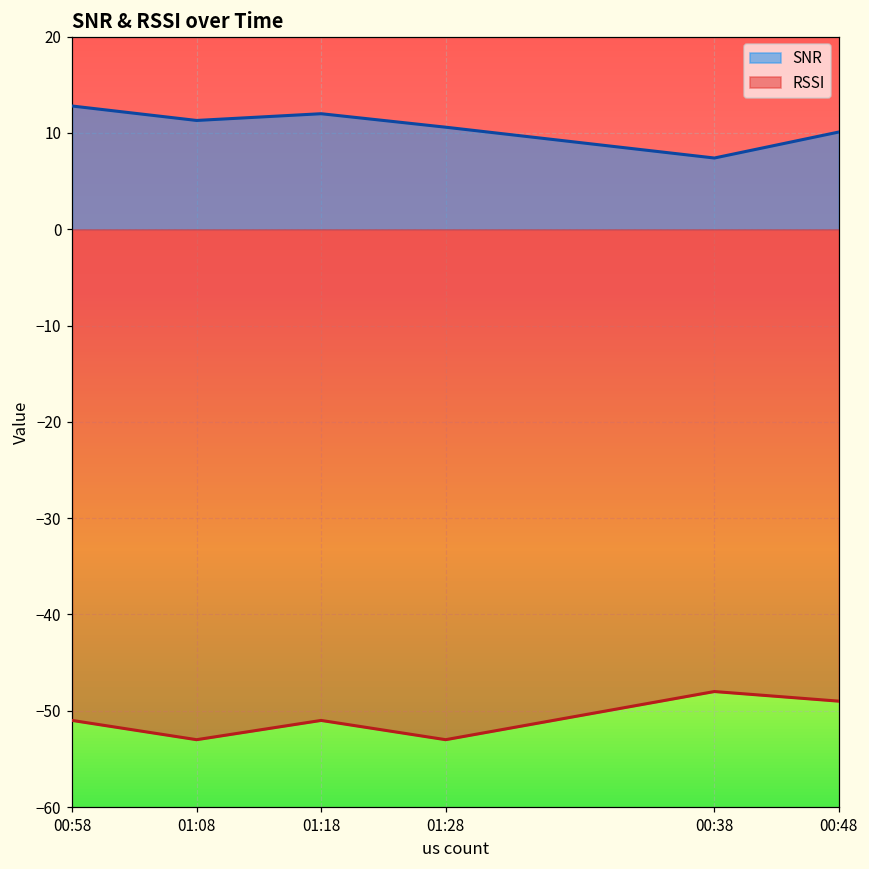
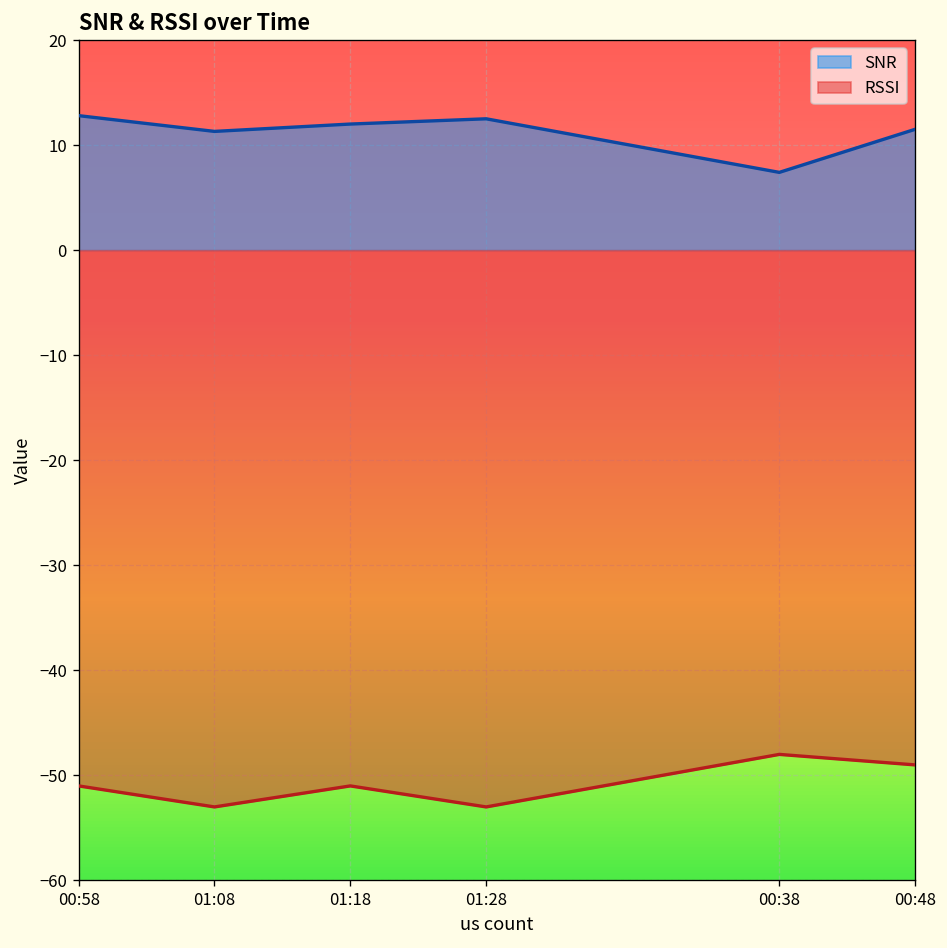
  {
    "SNR": {
      "00:58": 13,
      "01:08": 11,
      "01:18": 12,
-     "01:28": 11,
+     "01:28": 13,
      "00:38": 7,
-     "00:48": 10
+     "00:48": 12
    }
  }
